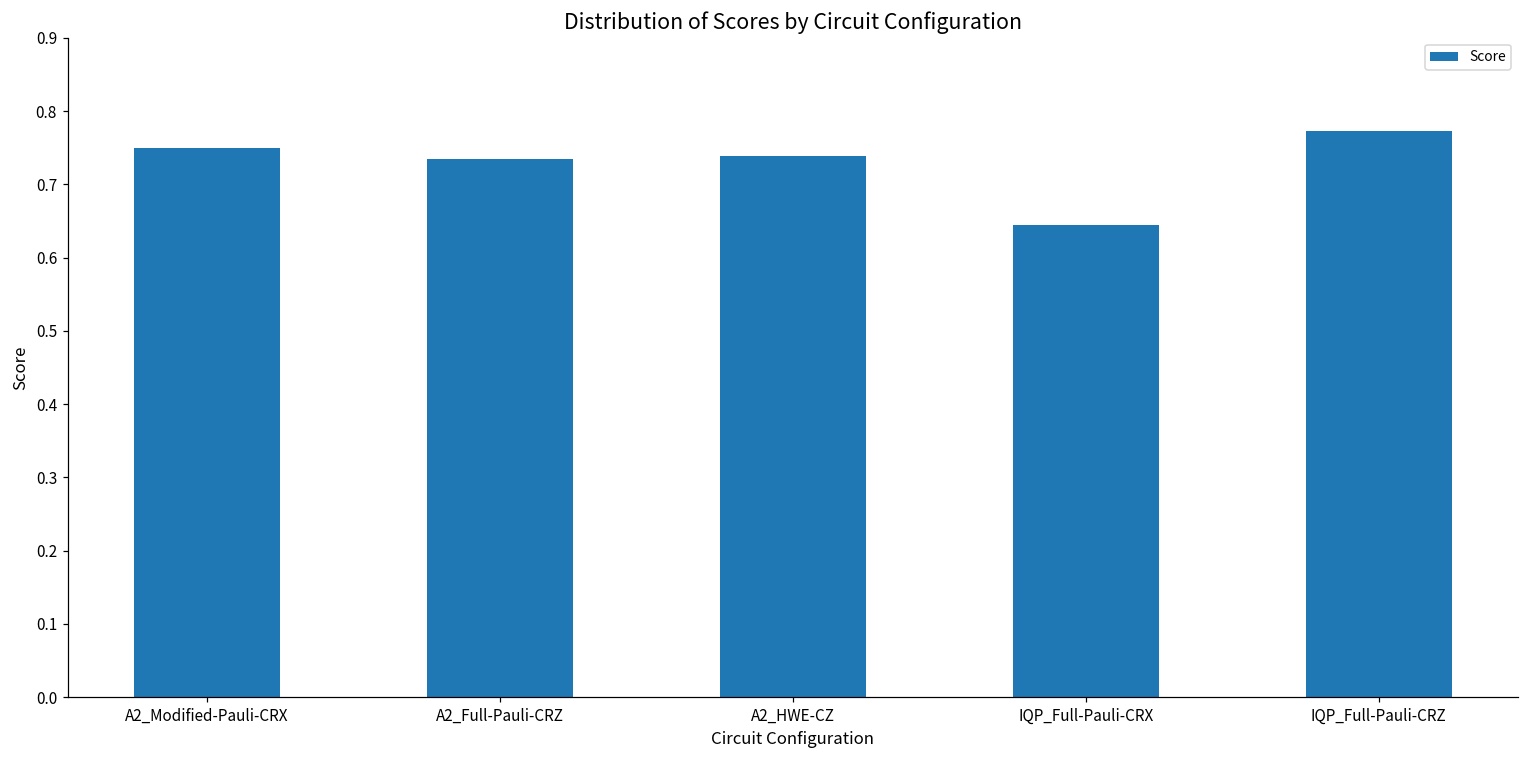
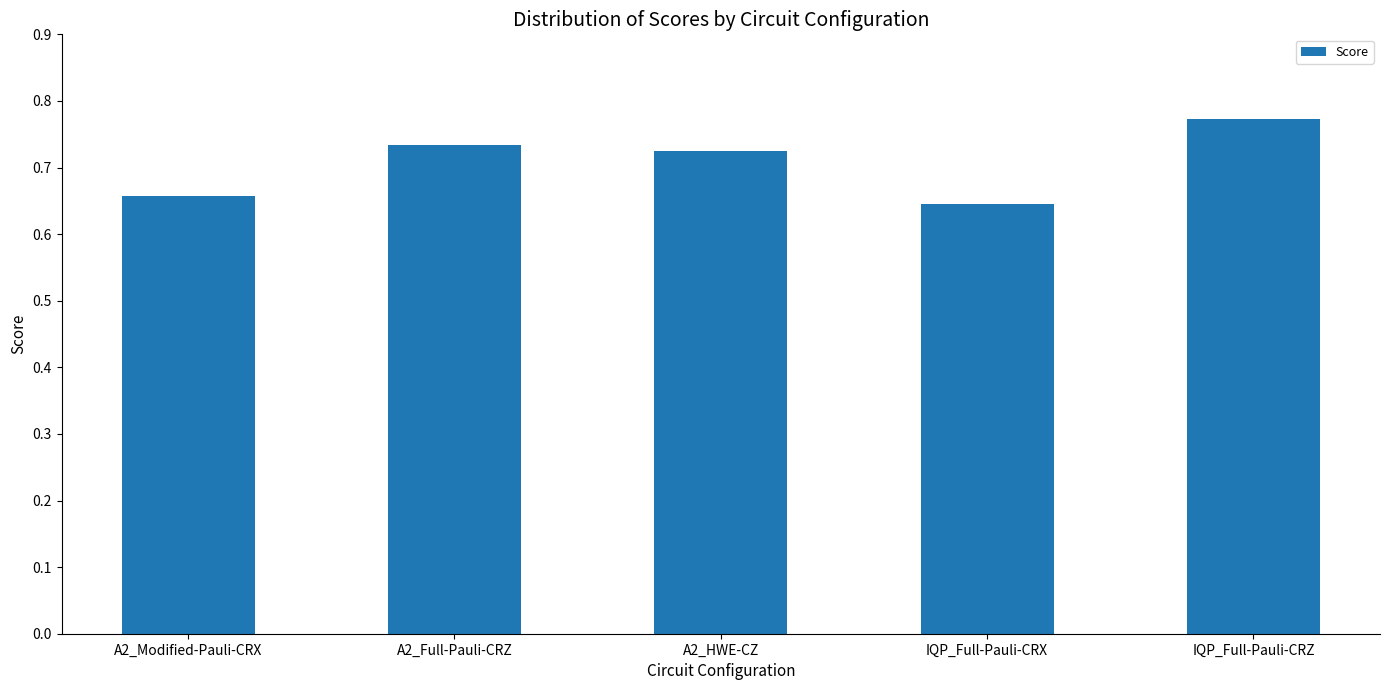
  {
-   "A2_Modified-Pauli-CRX": 0.75,
+   "A2_Modified-Pauli-CRX": 0.66,
    "A2_Full-Pauli-CRZ": 0.73,
-   "A2_HWE-CZ": 0.74,
+   "A2_HWE-CZ": 0.73,
    "IQP_Full-Pauli-CRX": 0.64,
    "IQP_Full-Pauli-CRZ": 0.77
  }
